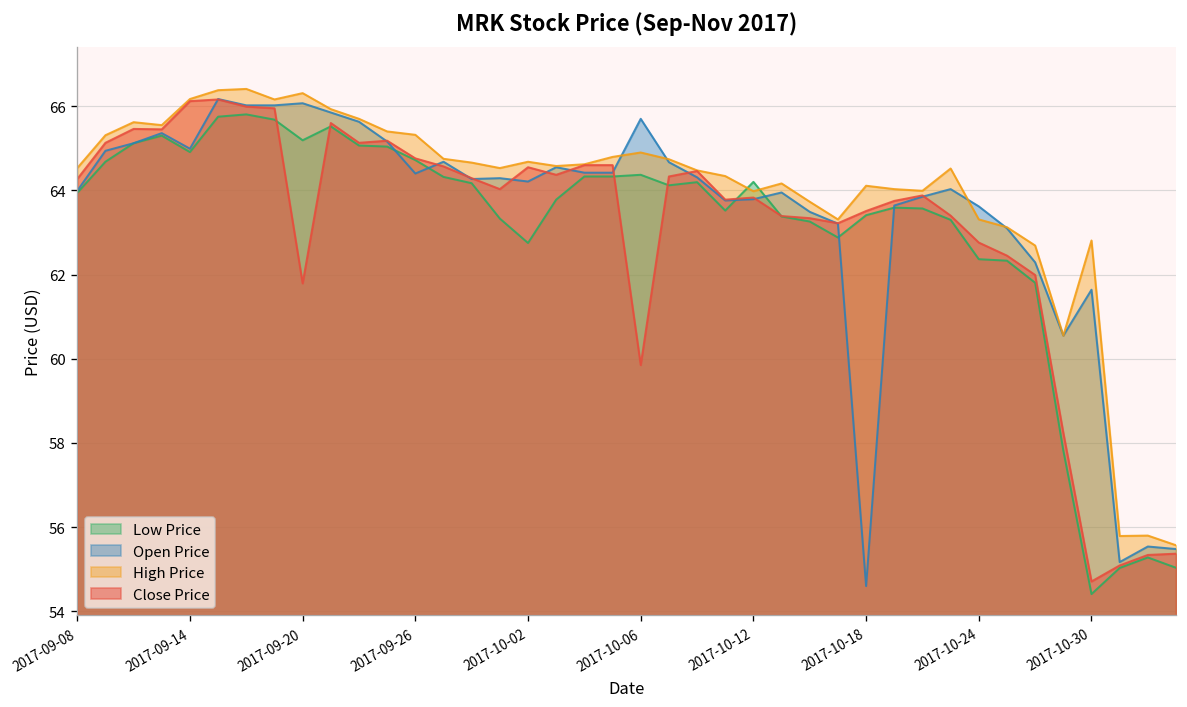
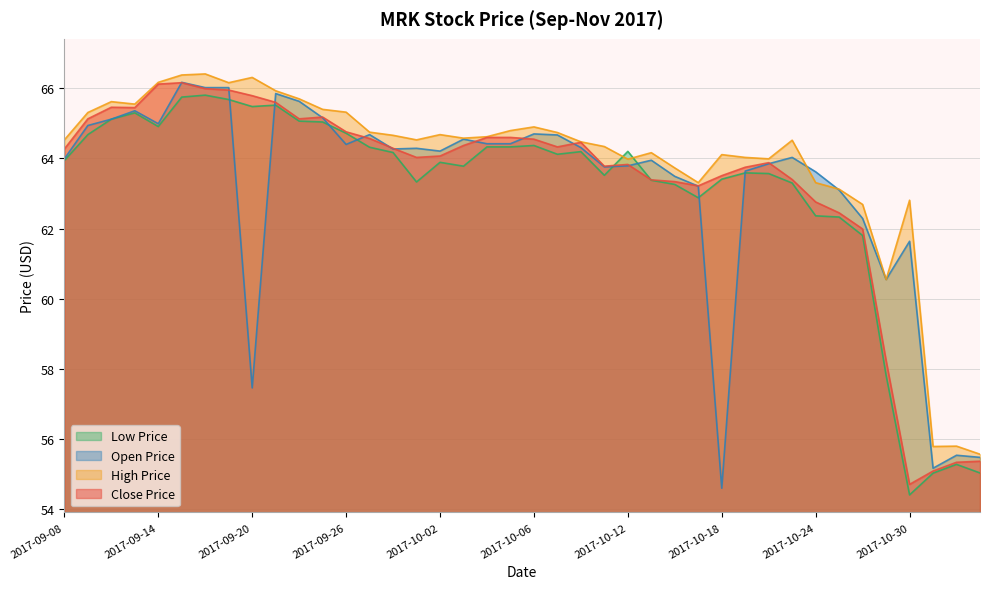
  {
    "Low Price": {
      "2017-09-14": 64.9,
-     "2017-09-20": 65.2,
-     "2017-10-02": 62.8,
+     "2017-09-20": 65.5,
+     "2017-10-02": 63.9,
      "2017-10-06": 64.4,
      "2017-10-12": 64.2,
      "2017-10-18": 63.4,
      "2017-10-24": 62.4,
      "2017-10-30": 54.4
    },
    "Open Price": {
      "2017-09-14": 65.0,
-     "2017-09-20": 66.1,
+     "2017-09-20": 57.5,
      "2017-09-26": 64.4,
      "2017-10-02": 64.2,
-     "2017-10-06": 65.7,
+     "2017-10-06": 64.7,
      "2017-10-18": 54.6,
      "2017-10-24": 63.6,
      "2017-10-30": 61.6
    },
    "High Price": {
      "2017-09-08": 64.5,
      "2017-09-20": 66.3,
      "2017-09-26": 65.3,
      "2017-10-02": 64.7,
      "2017-10-06": 64.9,
      "2017-10-12": 64.0,
      "2017-10-18": 64.1,
      "2017-10-24": 63.3,
      "2017-10-30": 62.8
    },
    "Close Price": {
      "2017-09-08": 64.3,
-     "2017-09-20": 61.8,
-     "2017-10-02": 64.6,
-     "2017-10-06": 59.9,
+     "2017-09-20": 65.8,
+     "2017-10-02": 64.1,
+     "2017-10-06": 64.6,
      "2017-10-18": 63.5,
      "2017-10-24": 62.8,
      "2017-10-30": 54.7
    }
  }
